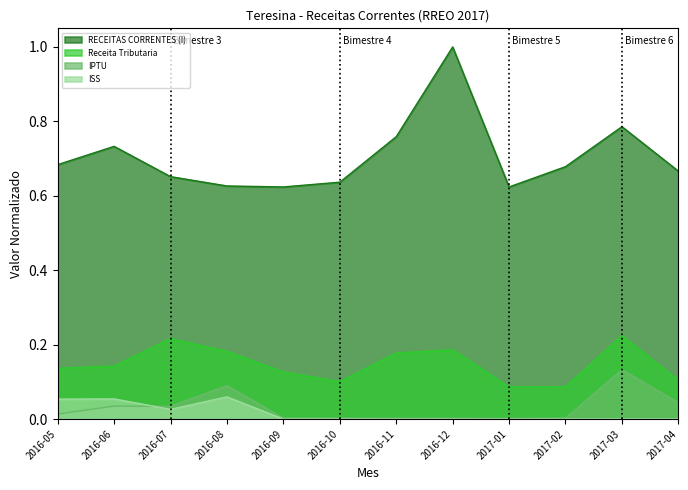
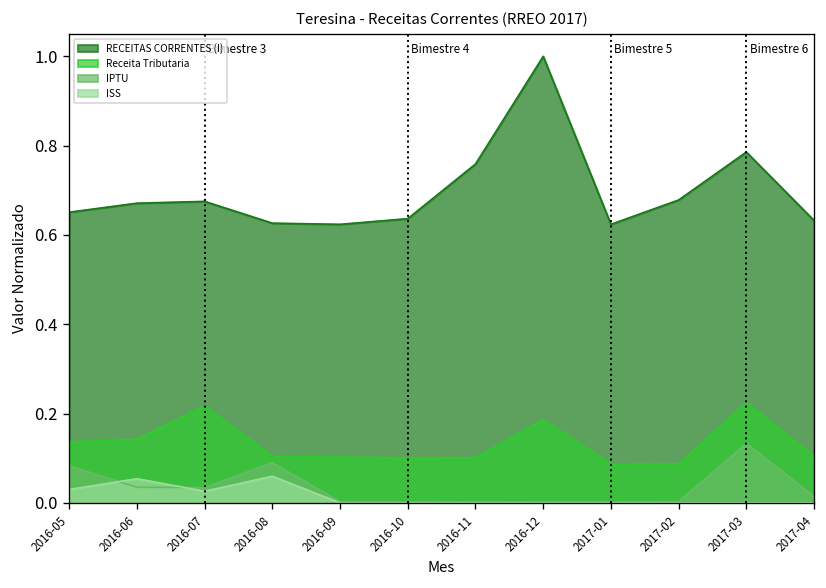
  {
    "RECEITAS CORRENTES (I)": {
-     "2016-05": 0.68,
-     "2016-06": 0.73,
-     "2016-07": 0.65,
+     "2016-05": 0.65,
+     "2016-06": 0.67,
+     "2016-07": 0.68,
      "2016-08": 0.63,
      "2016-09": 0.62,
      "2016-10": 0.64,
      "2016-11": 0.76,
      "2016-12": 1.00,
      "2017-01": 0.62,
      "2017-02": 0.68,
      "2017-03": 0.79,
-     "2017-04": 0.67
+     "2017-04": 0.63
    },
    "Receita Tributaria": {
      "2016-05": 0.14,
      "2016-06": 0.14,
      "2016-07": 0.22,
-     "2016-08": 0.18,
-     "2016-09": 0.13,
+     "2016-08": 0.10,
+     "2016-09": 0.10,
      "2016-10": 0.10,
-     "2016-11": 0.18,
+     "2016-11": 0.10,
      "2016-12": 0.19,
      "2017-01": 0.09,
      "2017-02": 0.09,
      "2017-03": 0.22,
      "2017-04": 0.10
    },
    "IPTU": {
-     "2016-05": 0.01,
+     "2016-05": 0.08,
      "2016-06": 0.03,
      "2016-07": 0.03,
      "2016-08": 0.09,
      "2017-03": 0.13,
-     "2017-04": 0.04
+     "2017-04": 0.01
    },
    "ISS": {
-     "2016-05": 0.05,
+     "2016-05": 0.03,
      "2016-06": 0.05,
      "2016-07": 0.03,
      "2016-08": 0.06,
      "2017-03": 0.00,
      "2017-04": 0.00
    }
  }
